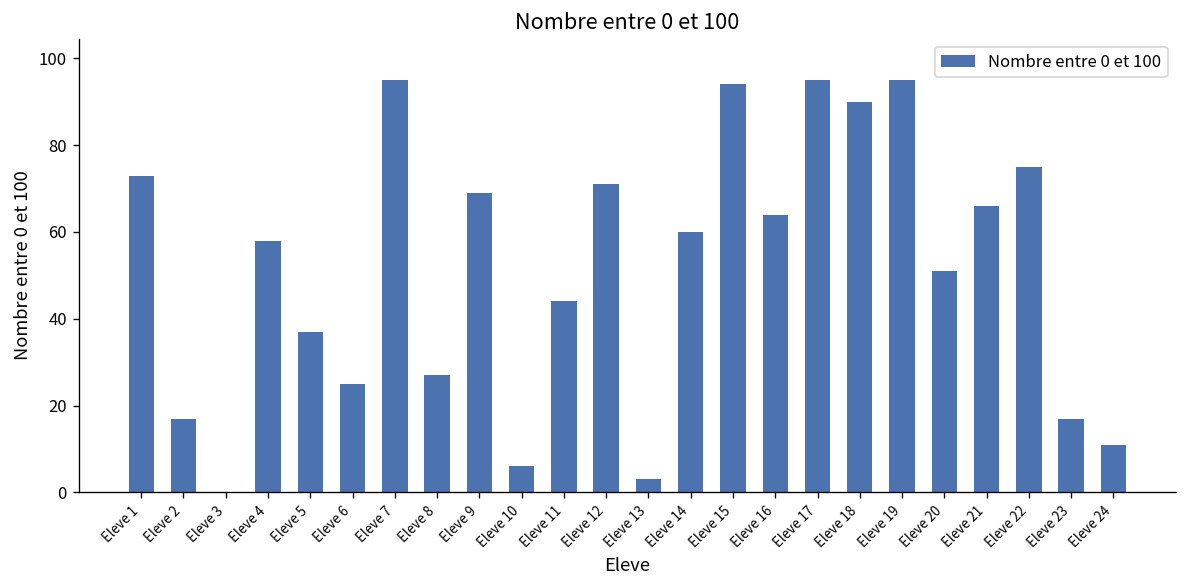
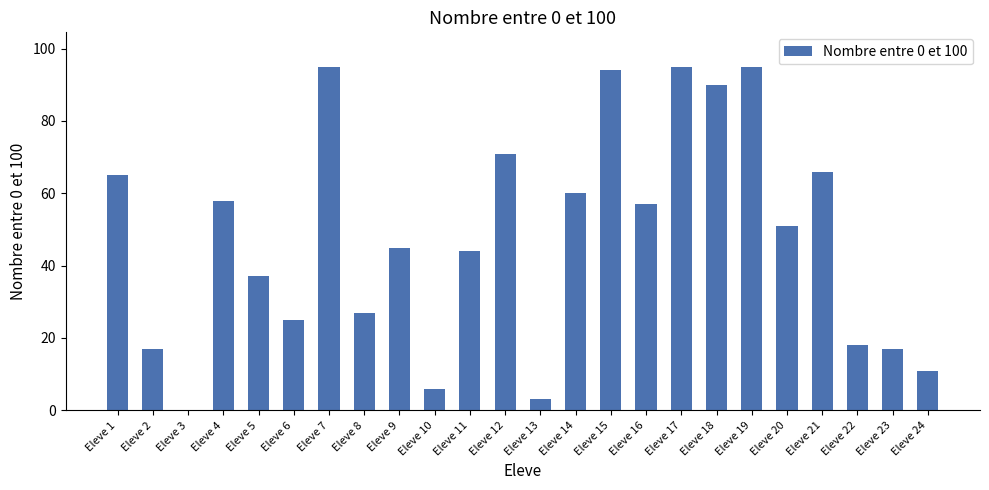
  {
-   "Eleve 1": 73,
+   "Eleve 1": 65,
    "Eleve 2": 17,
    "Eleve 3": 0,
    "Eleve 4": 58,
    "Eleve 5": 37,
    "Eleve 6": 25,
    "Eleve 7": 95,
    "Eleve 8": 27,
-   "Eleve 9": 69,
+   "Eleve 9": 45,
    "Eleve 10": 6,
    "Eleve 11": 44,
    "Eleve 12": 71,
    "Eleve 13": 3,
    "Eleve 14": 60,
    "Eleve 15": 94,
-   "Eleve 16": 64,
+   "Eleve 16": 57,
    "Eleve 17": 95,
    "Eleve 18": 90,
    "Eleve 19": 95,
    "Eleve 20": 51,
    "Eleve 21": 66,
-   "Eleve 22": 75,
+   "Eleve 22": 18,
    "Eleve 23": 17,
    "Eleve 24": 11
  }
